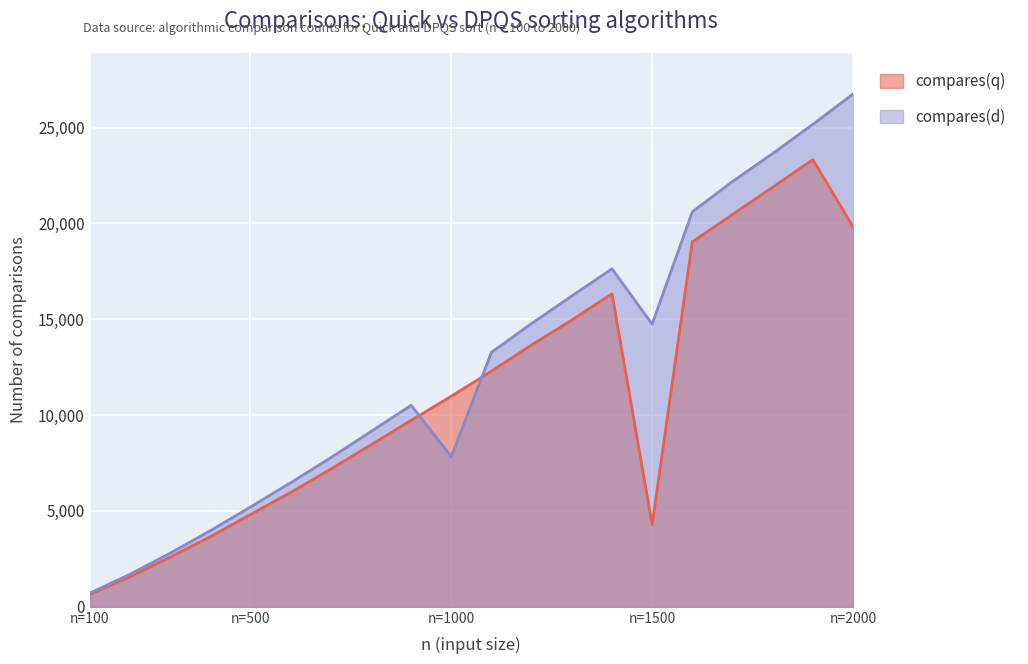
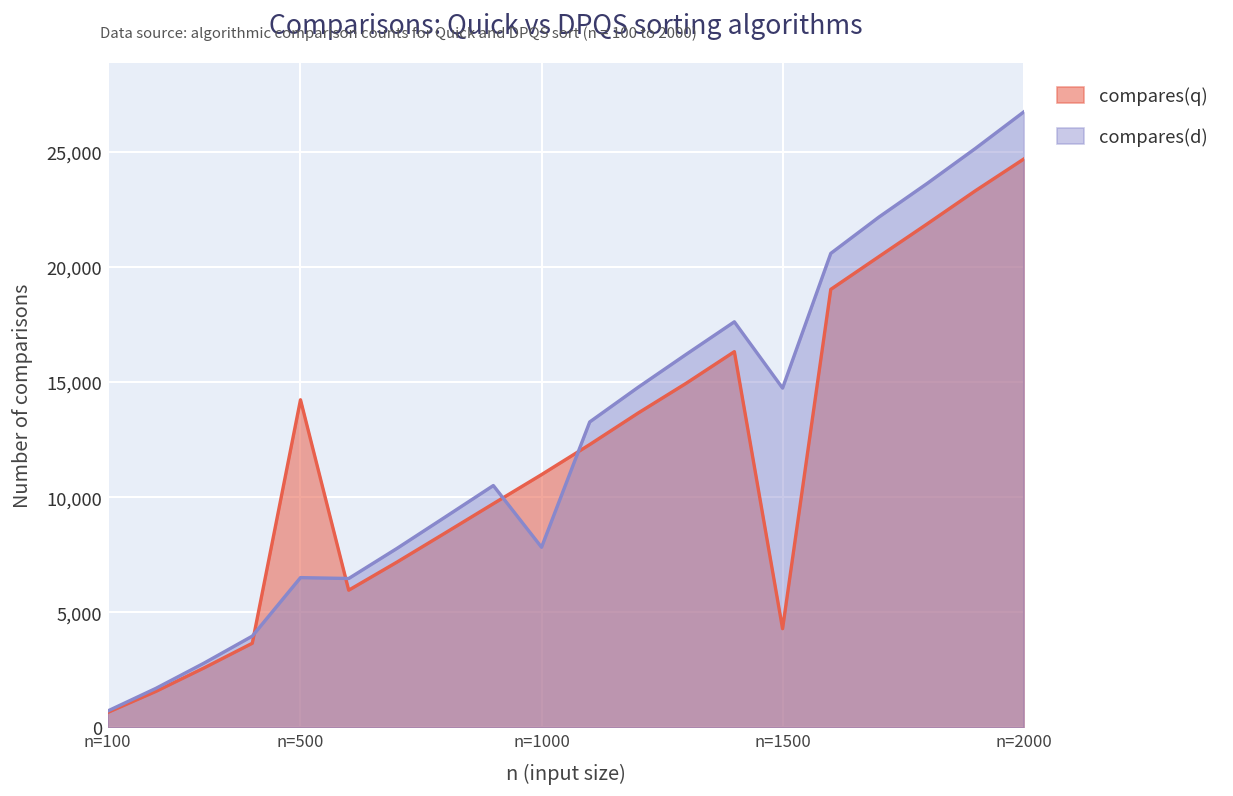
  {
    "compares(q)": {
-     "n=500": "4,800",
+     "n=500": "14,200",
      "n=1000": "11,000",
      "n=1500": "4,300",
-     "n=2000": "19,800"
+     "n=2000": "24,700"
    },
    "compares(d)": {
-     "n=500": "5,200",
+     "n=500": "6,500",
      "n=1000": "7,800",
      "n=1500": "14,700",
      "n=2000": "26,800"
    }
  }
